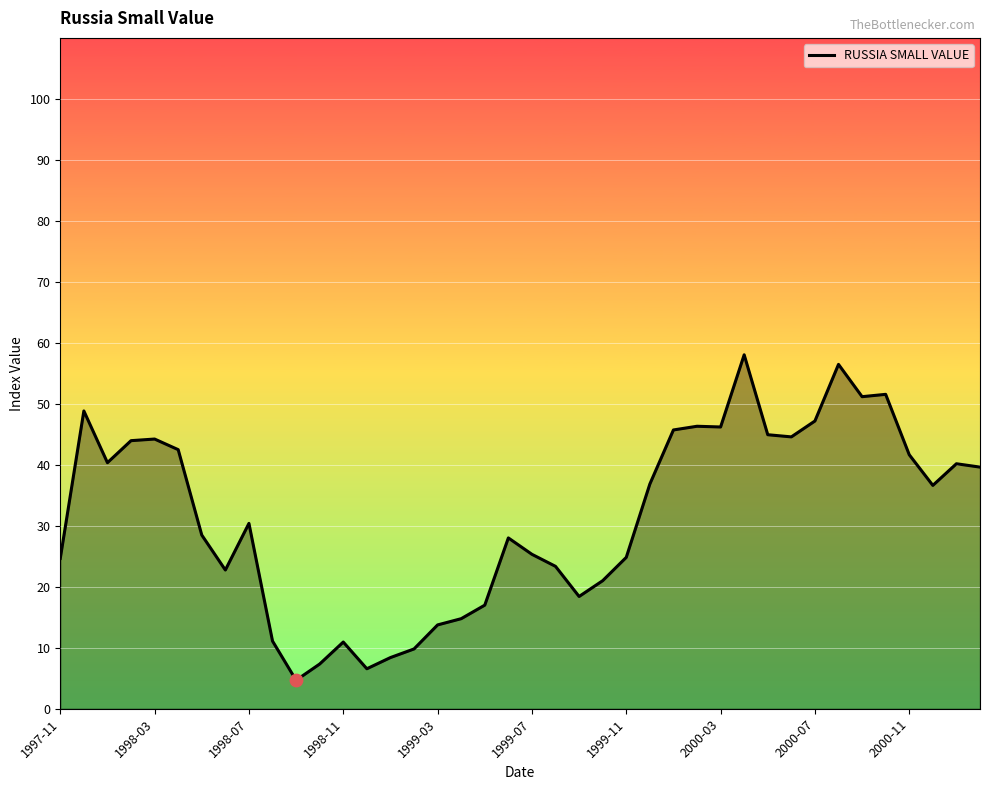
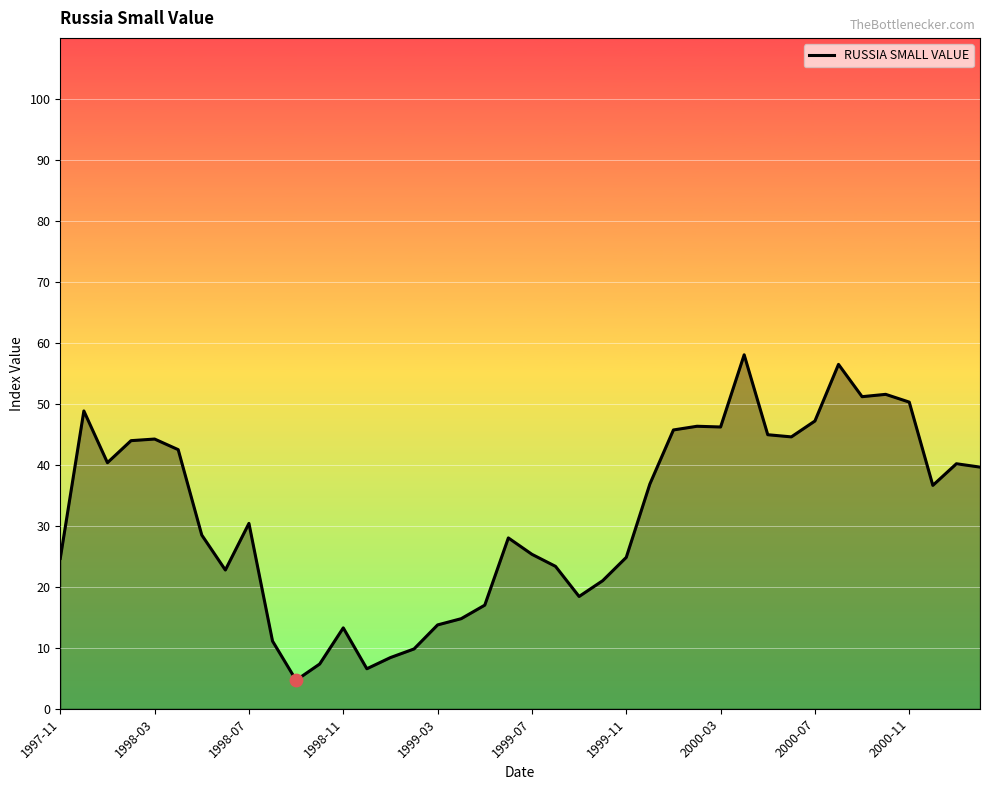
  {
    "RUSSIA SMALL VALUE": {
      "1997-11": 25,
      "1998-03": 44,
      "1998-07": 30,
-     "1998-11": 11,
+     "1998-11": 13,
      "1999-03": 14,
      "1999-07": 25,
      "1999-11": 25,
      "2000-03": 46,
      "2000-07": 47,
-     "2000-11": 42
+     "2000-11": 50
    }
  }
